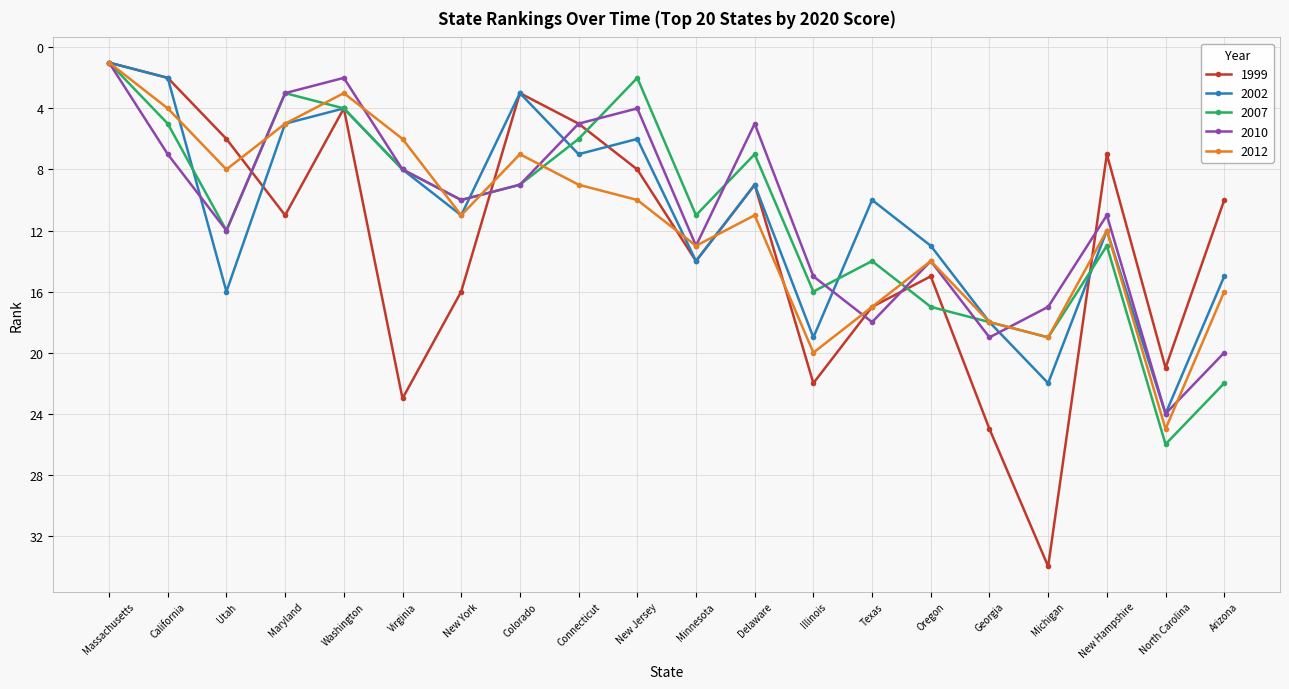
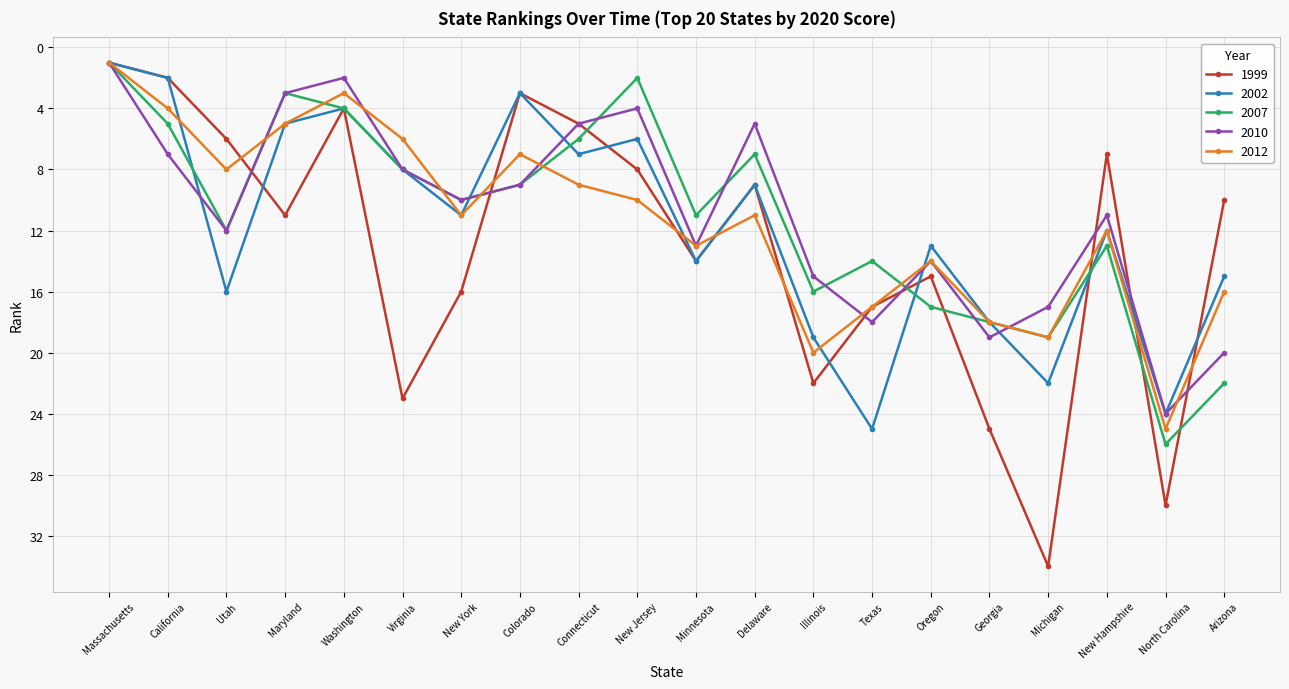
  {
    "1999": {
      "Utah": 6,
      "Maryland": 11,
      "Virginia": 23,
      "New York": 16,
      "New Jersey": 8,
      "Illinois": 22,
      "Oregon": 15,
      "Georgia": 25,
      "Michigan": 34,
      "New Hampshire": 7,
-     "North Carolina": 21,
+     "North Carolina": 30,
      "Arizona": 10
    },
    "2002": {
      "Utah": 16,
      "Connecticut": 7,
      "New Jersey": 6,
      "Illinois": 19,
-     "Texas": 10,
+     "Texas": 25,
      "Oregon": 13,
      "Michigan": 22,
      "Arizona": 15
    },
    "2007": {
      "California": 5,
      "Connecticut": 6,
      "New Jersey": 2,
      "Minnesota": 11,
      "Delaware": 7,
      "Illinois": 16,
      "Texas": 14,
      "Oregon": 17,
      "New Hampshire": 13,
      "North Carolina": 26,
      "Arizona": 22
    },
    "2010": {
      "California": 7,
      "Washington": 2,
      "New Jersey": 4,
      "Delaware": 5,
      "Illinois": 15,
      "Texas": 18,
      "Georgia": 19,
      "Michigan": 17,
      "New Hampshire": 11,
      "Arizona": 20
    },
    "2012": {
      "California": 4,
      "Utah": 8,
      "Washington": 3,
      "Virginia": 6,
      "Colorado": 7,
      "Connecticut": 9,
      "New Jersey": 10,
      "Delaware": 11,
      "Illinois": 20,
      "North Carolina": 25,
      "Arizona": 16
    }
  }
